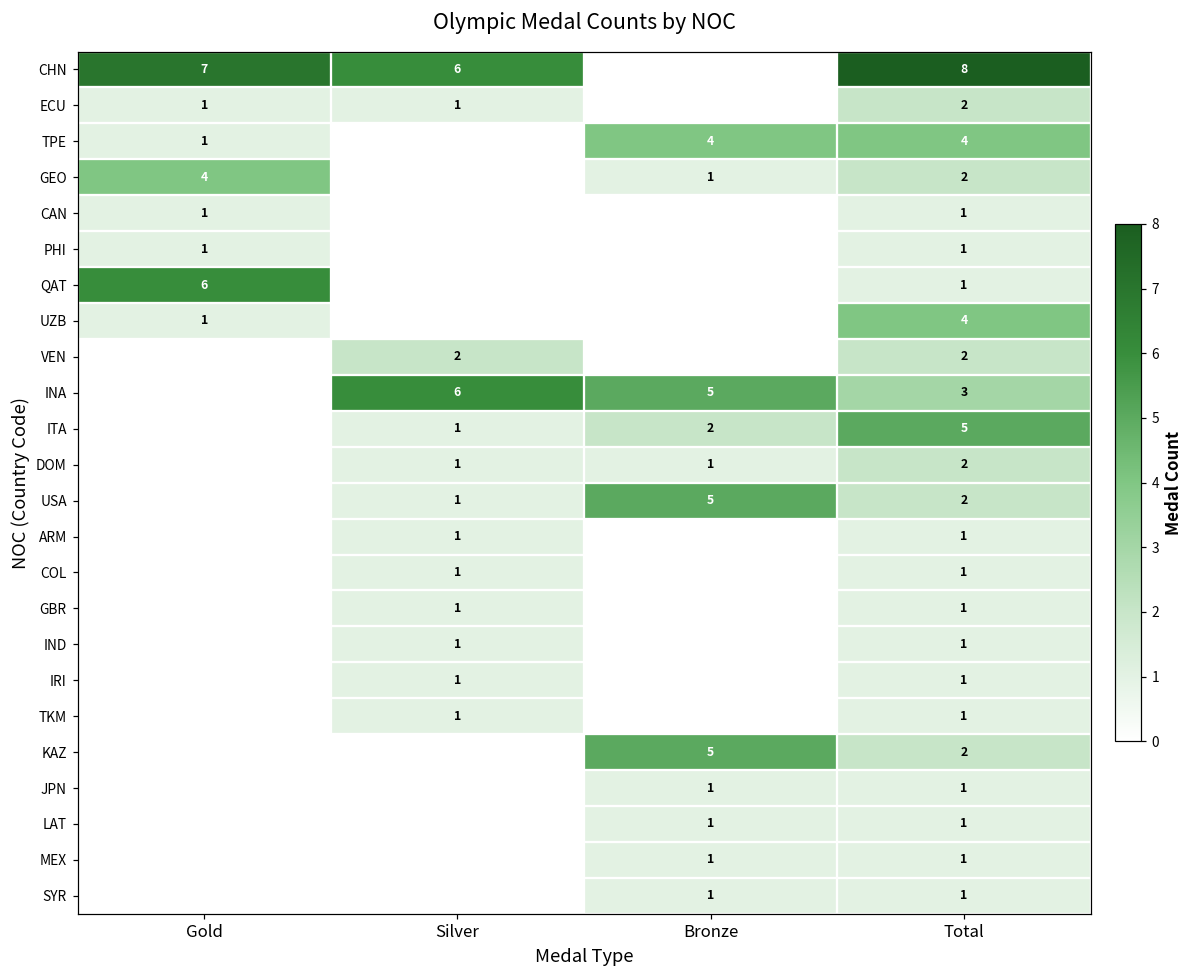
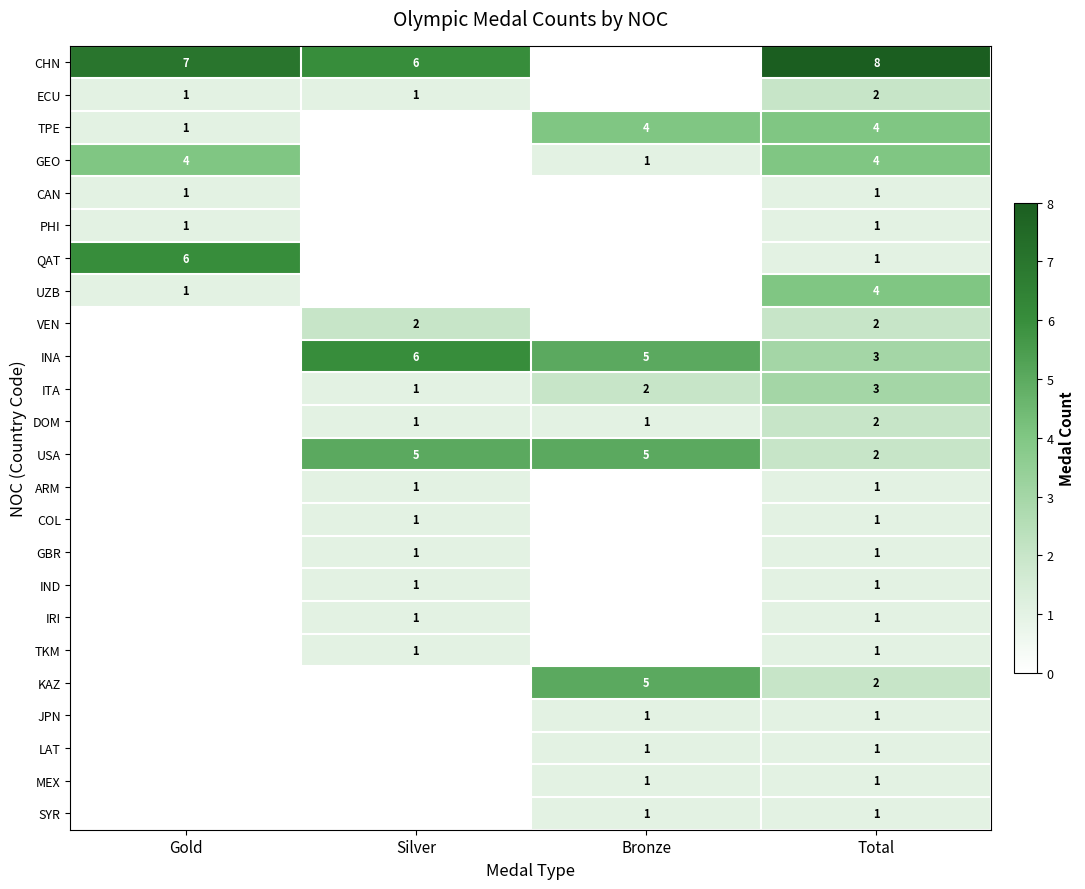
  {
    "CHN": {
      "Gold": 7,
      "Silver": 6,
      "Total": 8
    },
    "ECU": {
      "Gold": 1,
      "Silver": 1,
      "Total": 2
    },
    "TPE": {
      "Gold": 1,
      "Bronze": 4,
      "Total": 4
    },
    "GEO": {
      "Gold": 4,
      "Bronze": 1,
-     "Total": 2
+     "Total": 4
    },
    "CAN": {
      "Gold": 1,
      "Total": 1
    },
    "PHI": {
      "Gold": 1,
      "Total": 1
    },
    "QAT": {
      "Gold": 6,
      "Total": 1
    },
    "UZB": {
      "Gold": 1,
      "Total": 4
    },
    "VEN": {
      "Silver": 2,
      "Total": 2
    },
    "INA": {
      "Silver": 6,
      "Bronze": 5,
      "Total": 3
    },
    "ITA": {
      "Silver": 1,
      "Bronze": 2,
-     "Total": 5
+     "Total": 3
    },
    "DOM": {
      "Silver": 1,
      "Bronze": 1,
      "Total": 2
    },
    "USA": {
-     "Silver": 1,
+     "Silver": 5,
      "Bronze": 5,
      "Total": 2
    },
    "ARM": {
      "Silver": 1,
      "Total": 1
    },
    "COL": {
      "Silver": 1,
      "Total": 1
    },
    "GBR": {
      "Silver": 1,
      "Total": 1
    },
    "IND": {
      "Silver": 1,
      "Total": 1
    },
    "IRI": {
      "Silver": 1,
      "Total": 1
    },
    "TKM": {
      "Silver": 1,
      "Total": 1
    },
    "KAZ": {
      "Bronze": 5,
      "Total": 2
    },
    "JPN": {
      "Bronze": 1,
      "Total": 1
    },
    "LAT": {
      "Bronze": 1,
      "Total": 1
    },
    "MEX": {
      "Bronze": 1,
      "Total": 1
    },
    "SYR": {
      "Bronze": 1,
      "Total": 1
    }
  }
